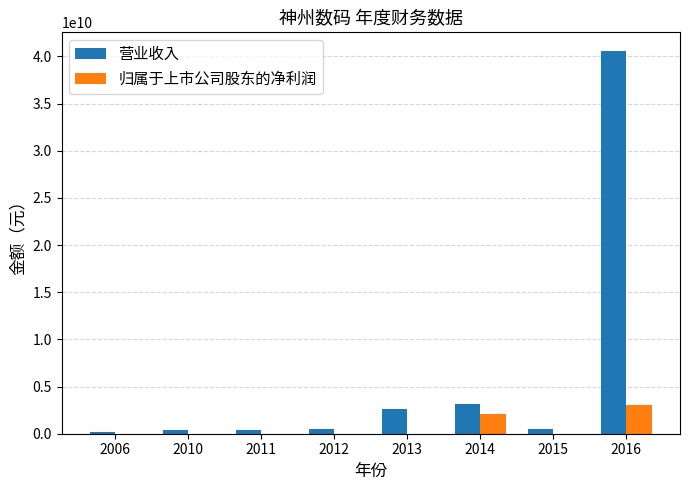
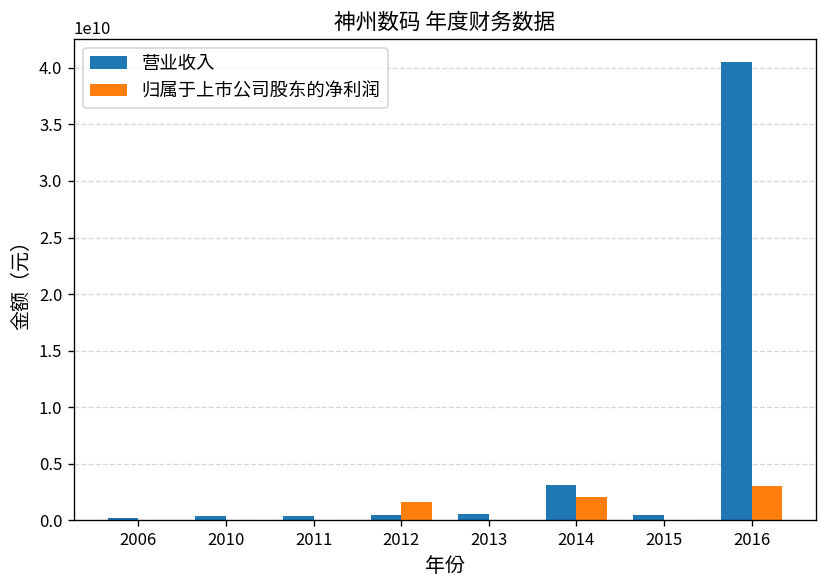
  {
    "营业收入": {
      "2010": 0,
      "2011": 0,
      "2012": 0,
-     "2013": 3000000000,
+     "2013": 1000000000,
      "2014": 3000000000,
      "2015": 0,
      "2016": 41000000000
    },
    "归属于上市公司股东的净利润": {
      "2006": 0,
      "2010": 0,
      "2011": 0,
-     "2012": 0,
+     "2012": 2000000000,
      "2014": 2000000000,
      "2016": 3000000000
    }
  }
